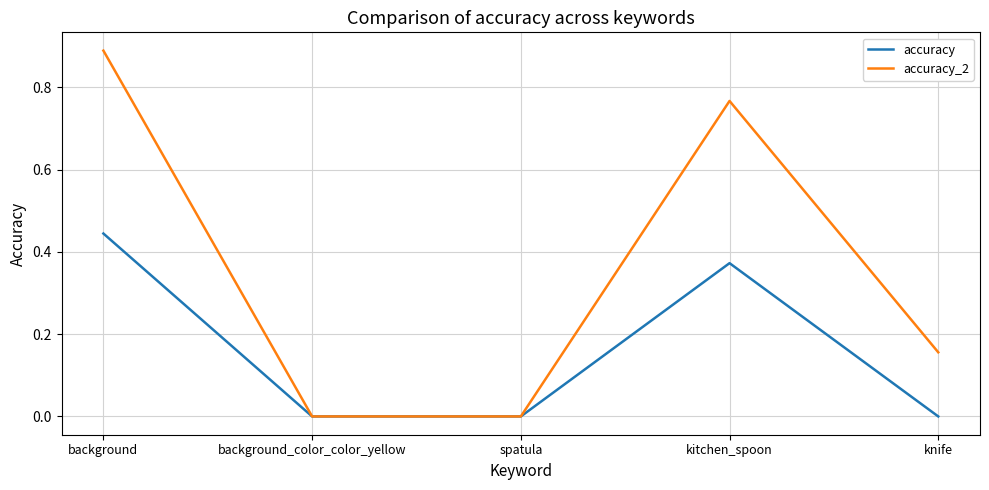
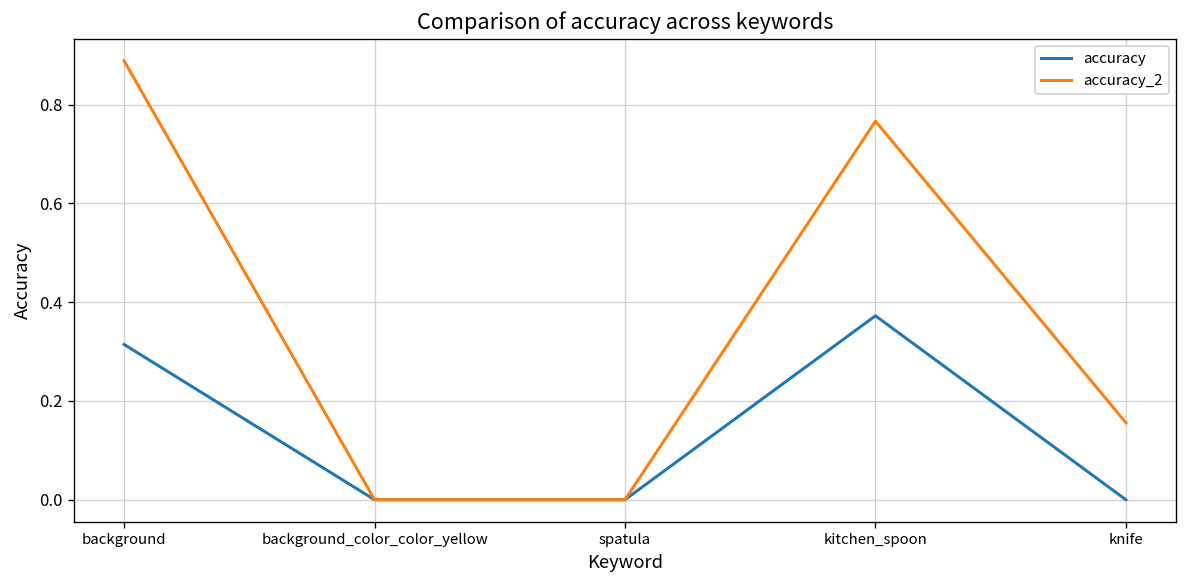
  {
    "accuracy": {
-     "background": 0.44,
+     "background": 0.31,
      "kitchen_spoon": 0.37,
      "knife": 0.00
    },
    "accuracy_2": {
      "background": 0.89,
      "kitchen_spoon": 0.77,
      "knife": 0.16
    }
  }
